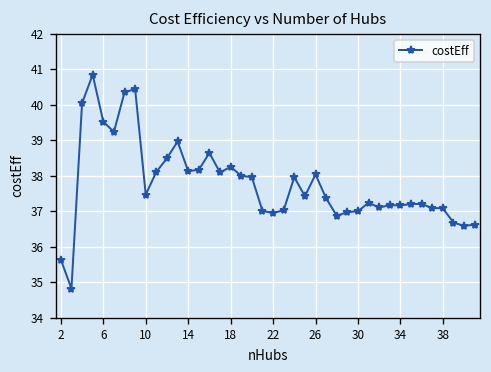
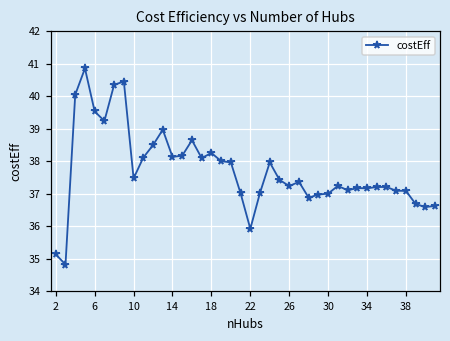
  {
-   "2": 35.6,
+   "2": 35.1,
    "6": 39.5,
    "10": 37.5,
    "14": 38.1,
    "18": 38.3,
-   "22": 37.0,
-   "26": 38.0,
+   "22": 35.9,
+   "26": 37.2,
    "30": 37.0,
    "34": 37.2,
    "38": 37.1
  }
